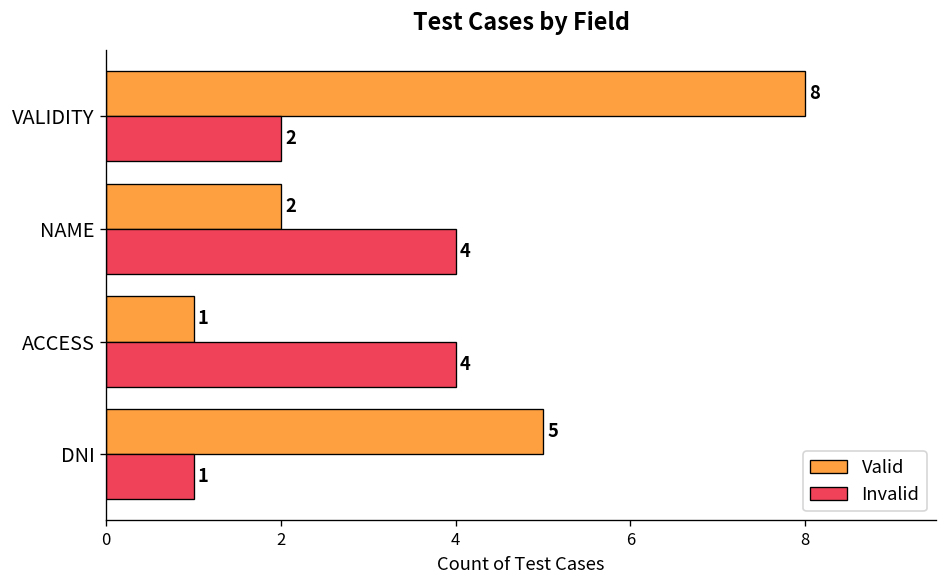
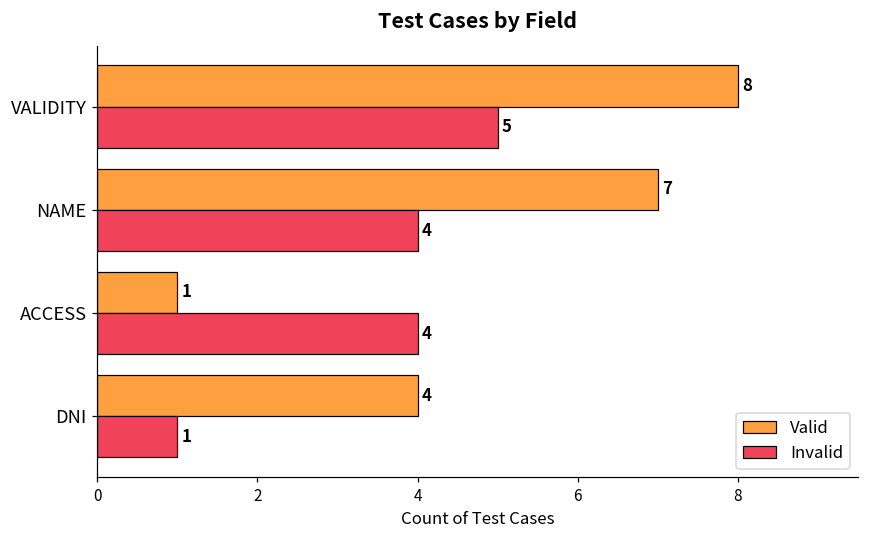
  {
    "Valid": {
      "VALIDITY": 8,
-     "NAME": 2,
+     "NAME": 7,
      "ACCESS": 1,
-     "DNI": 5
+     "DNI": 4
    },
    "Invalid": {
-     "VALIDITY": 2,
+     "VALIDITY": 5,
      "NAME": 4,
      "ACCESS": 4,
      "DNI": 1
    }
  }
